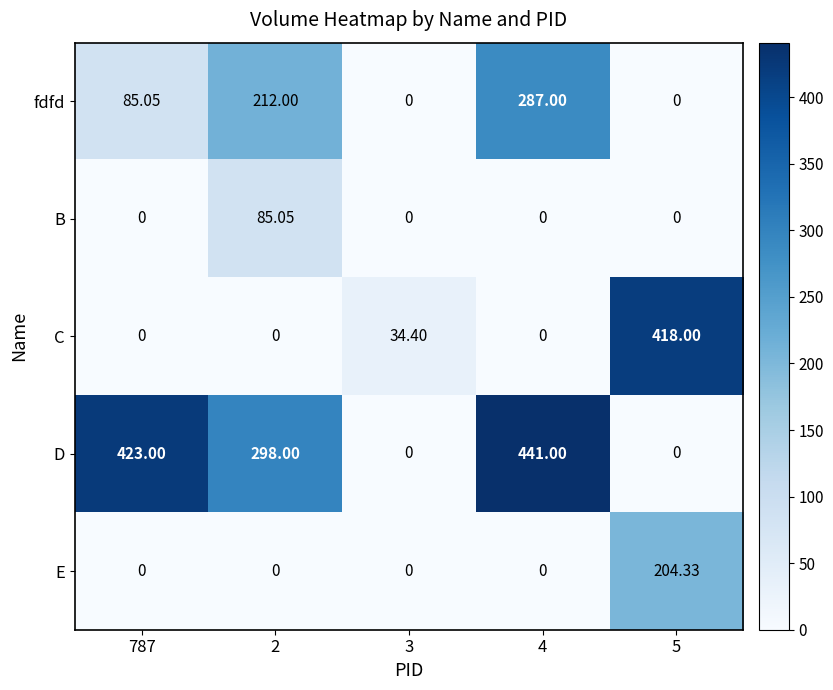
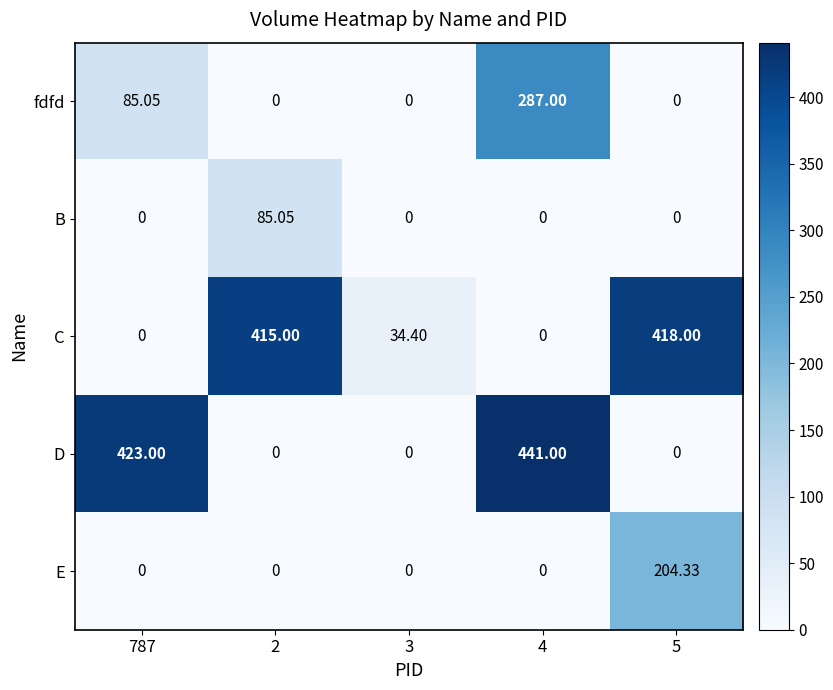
  {
    "fdfd": {
      "787": 85.05,
-     "2": 212.00,
+     "2": 0,
      "3": 0,
      "4": 287.00,
      "5": 0
    },
    "B": {
      "787": 0,
      "2": 85.05,
      "3": 0,
      "4": 0,
      "5": 0
    },
    "C": {
      "787": 0,
-     "2": 0,
+     "2": 415.00,
      "3": 34.40,
      "4": 0,
      "5": 418.00
    },
    "D": {
      "787": 423.00,
-     "2": 298.00,
+     "2": 0,
      "3": 0,
      "4": 441.00,
      "5": 0
    },
    "E": {
      "787": 0,
      "2": 0,
      "3": 0,
      "4": 0,
      "5": 204.33
    }
  }
